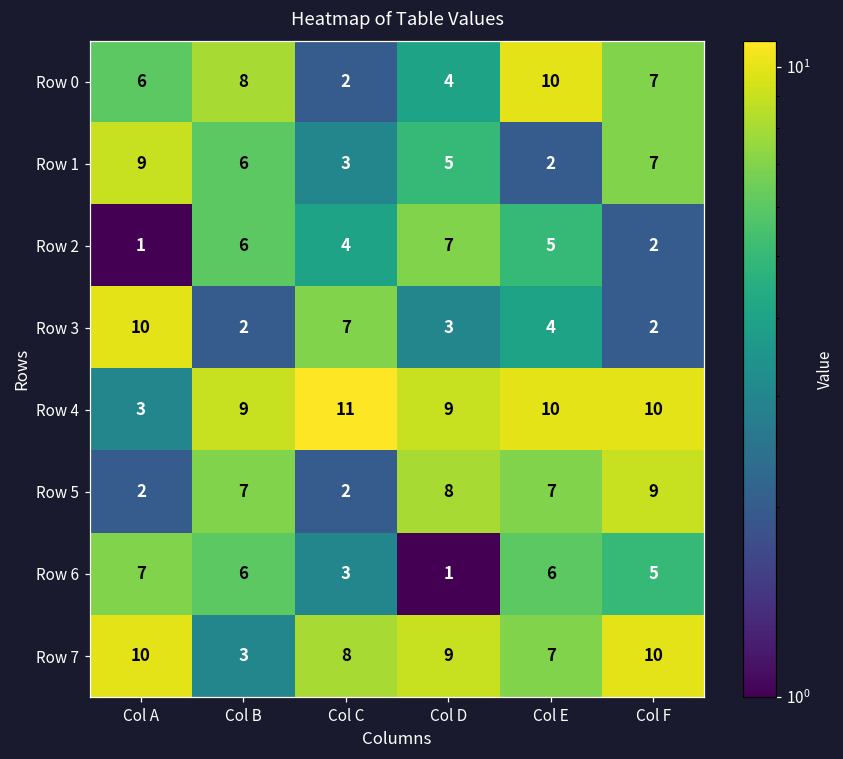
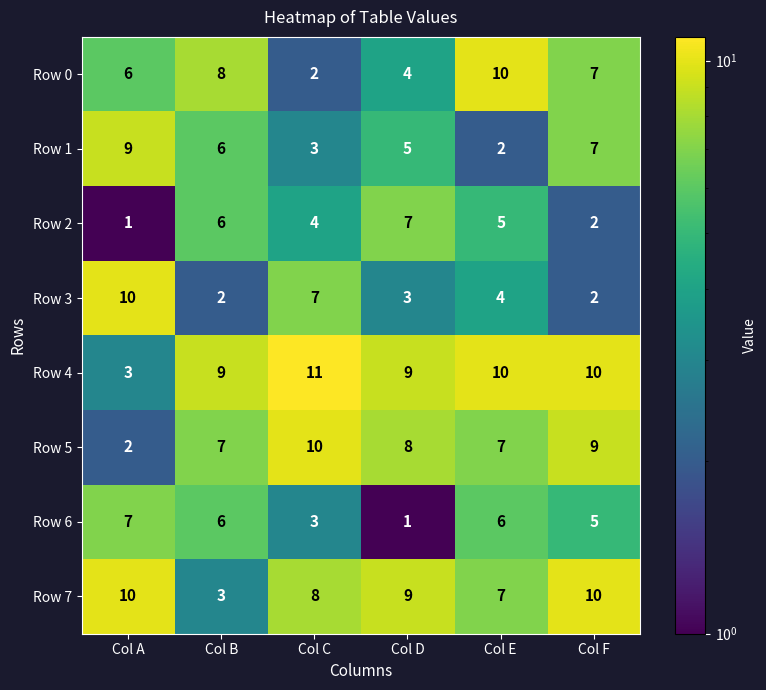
  {
    "Row 0": {
      "Col A": 6,
      "Col B": 8,
      "Col C": 2,
      "Col D": 4,
      "Col E": 10,
      "Col F": 7
    },
    "Row 1": {
      "Col A": 9,
      "Col B": 6,
      "Col C": 3,
      "Col D": 5,
      "Col E": 2,
      "Col F": 7
    },
    "Row 2": {
      "Col A": 1,
      "Col B": 6,
      "Col C": 4,
      "Col D": 7,
      "Col E": 5,
      "Col F": 2
    },
    "Row 3": {
      "Col A": 10,
      "Col B": 2,
      "Col C": 7,
      "Col D": 3,
      "Col E": 4,
      "Col F": 2
    },
    "Row 4": {
      "Col A": 3,
      "Col B": 9,
      "Col C": 11,
      "Col D": 9,
      "Col E": 10,
      "Col F": 10
    },
    "Row 5": {
      "Col A": 2,
      "Col B": 7,
-     "Col C": 2,
+     "Col C": 10,
      "Col D": 8,
      "Col E": 7,
      "Col F": 9
    },
    "Row 6": {
      "Col A": 7,
      "Col B": 6,
      "Col C": 3,
      "Col D": 1,
      "Col E": 6,
      "Col F": 5
    },
    "Row 7": {
      "Col A": 10,
      "Col B": 3,
      "Col C": 8,
      "Col D": 9,
      "Col E": 7,
      "Col F": 10
    }
  }
